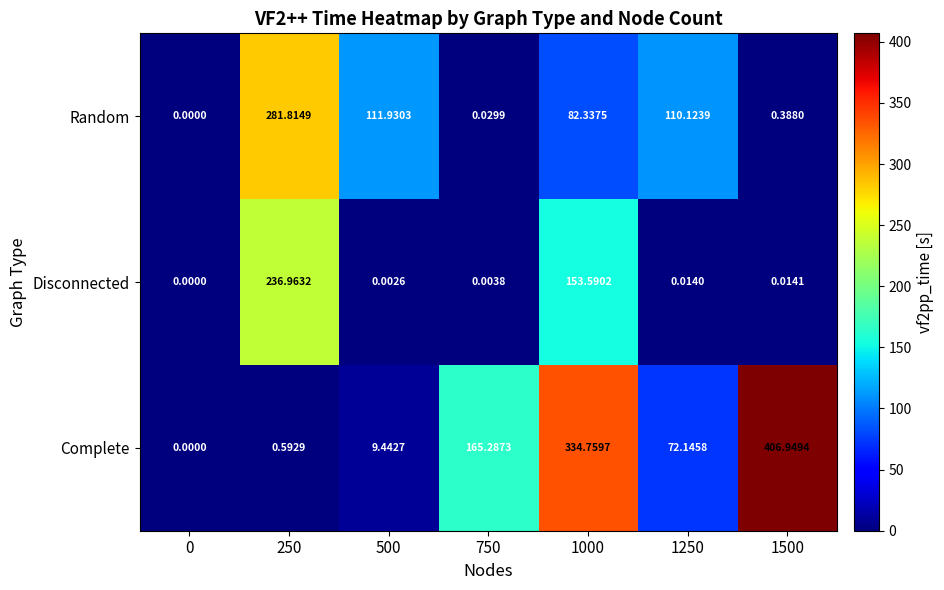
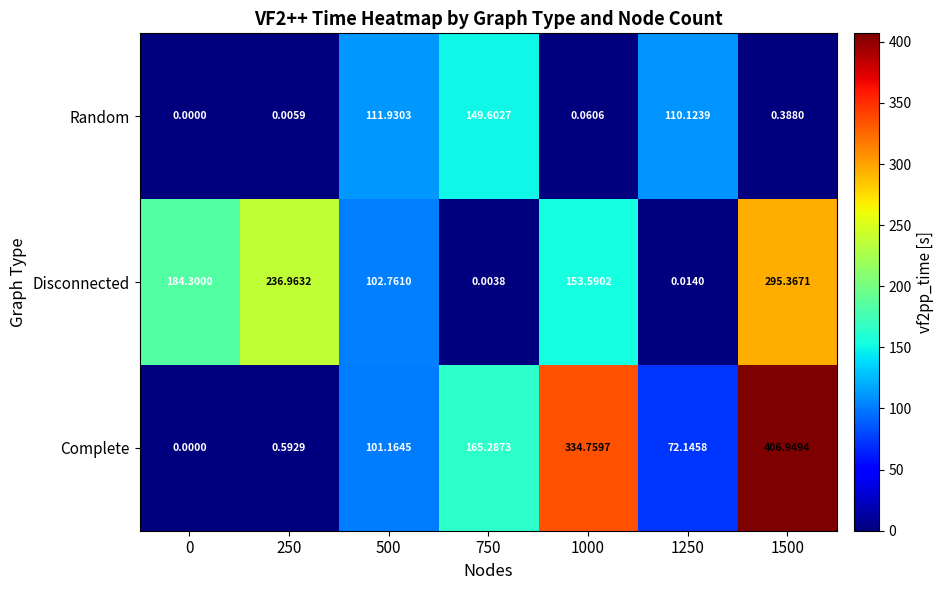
  {
    "Random": {
      "0": 0.0000,
-     "250": 281.8149,
+     "250": 0.0059,
      "500": 111.9303,
-     "750": 0.0299,
-     "1000": 82.3375,
+     "750": 149.6027,
+     "1000": 0.0606,
      "1250": 110.1239,
      "1500": 0.3880
    },
    "Disconnected": {
-     "0": 0.0000,
+     "0": 184.3000,
      "250": 236.9632,
-     "500": 0.0026,
+     "500": 102.7610,
      "750": 0.0038,
      "1000": 153.5902,
      "1250": 0.0140,
-     "1500": 0.0141
+     "1500": 295.3671
    },
    "Complete": {
      "0": 0.0000,
      "250": 0.5929,
-     "500": 9.4427,
+     "500": 101.1645,
      "750": 165.2873,
      "1000": 334.7597,
      "1250": 72.1458,
      "1500": 406.9494
    }
  }
